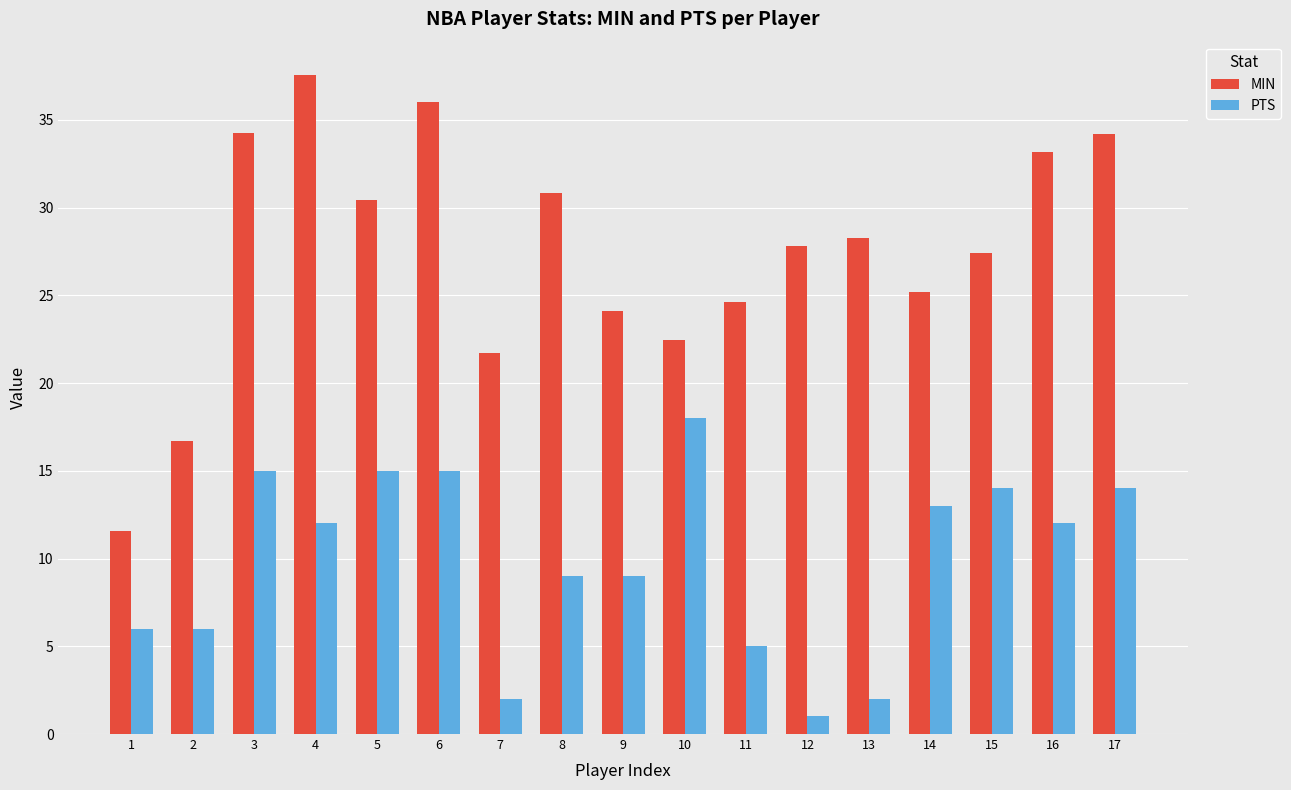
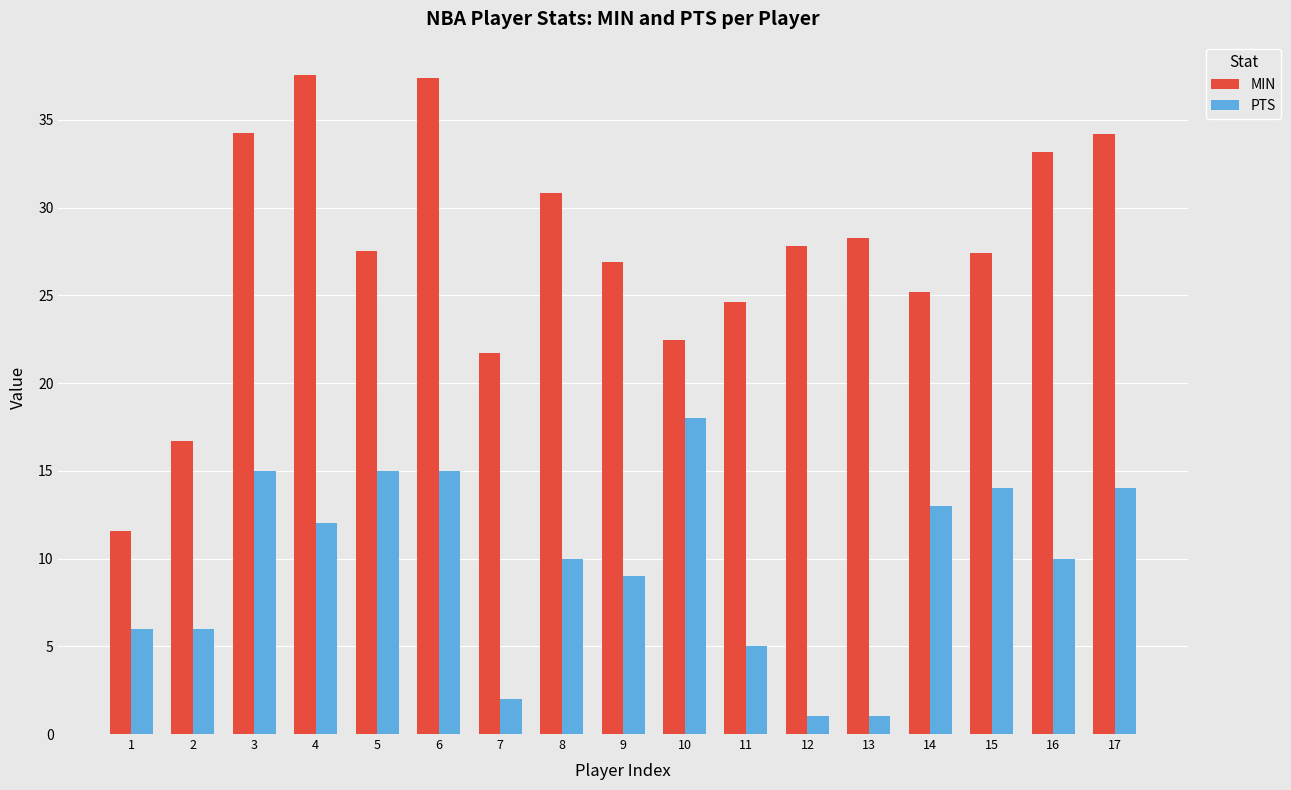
  {
    "MIN": {
      "1": 11.6,
      "2": 16.7,
      "3": 34.2,
      "4": 37.6,
-     "5": 30.4,
-     "6": 36.0,
+     "5": 27.6,
+     "6": 37.4,
      "7": 21.7,
      "8": 30.9,
-     "9": 24.1,
+     "9": 26.9,
      "10": 22.4,
      "11": 24.6,
      "12": 27.8,
      "13": 28.3,
      "14": 25.2,
      "15": 27.4,
      "16": 33.2,
      "17": 34.2
    },
    "PTS": {
      "1": 6,
      "2": 6,
      "3": 15,
      "4": 12,
      "5": 15,
      "6": 15,
      "7": 2,
-     "8": 9,
+     "8": 10,
      "9": 9,
      "10": 18,
      "11": 5,
      "12": 1,
-     "13": 2,
+     "13": 1,
      "14": 13,
      "15": 14,
-     "16": 12,
+     "16": 10,
      "17": 14
    }
  }
